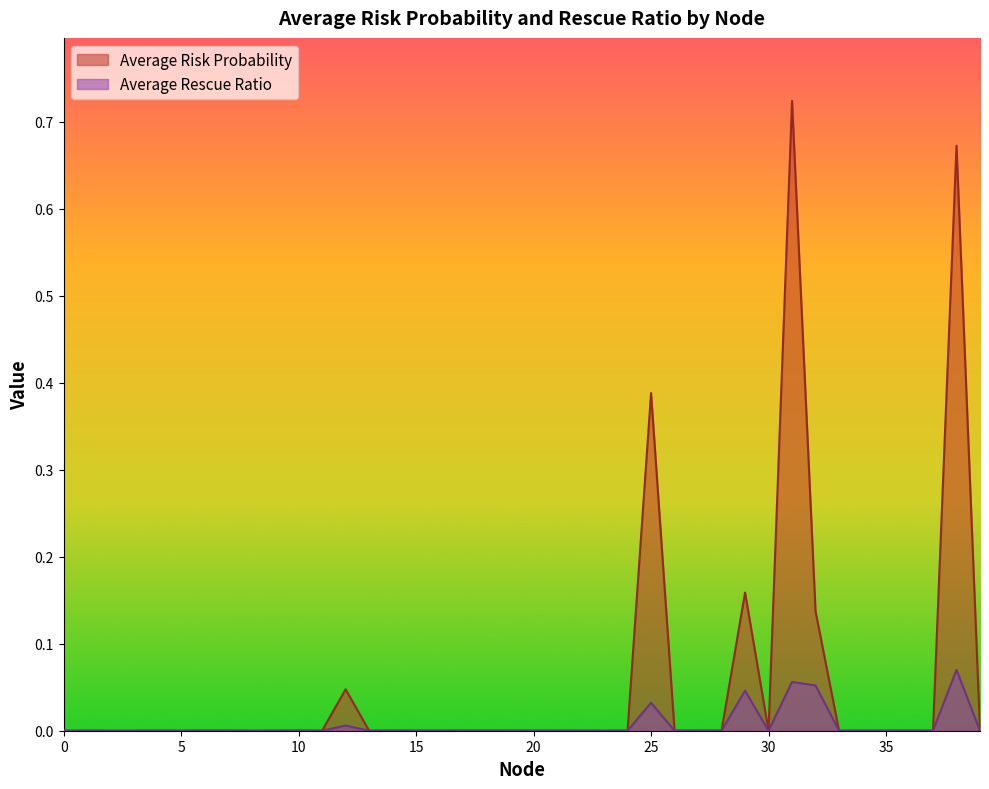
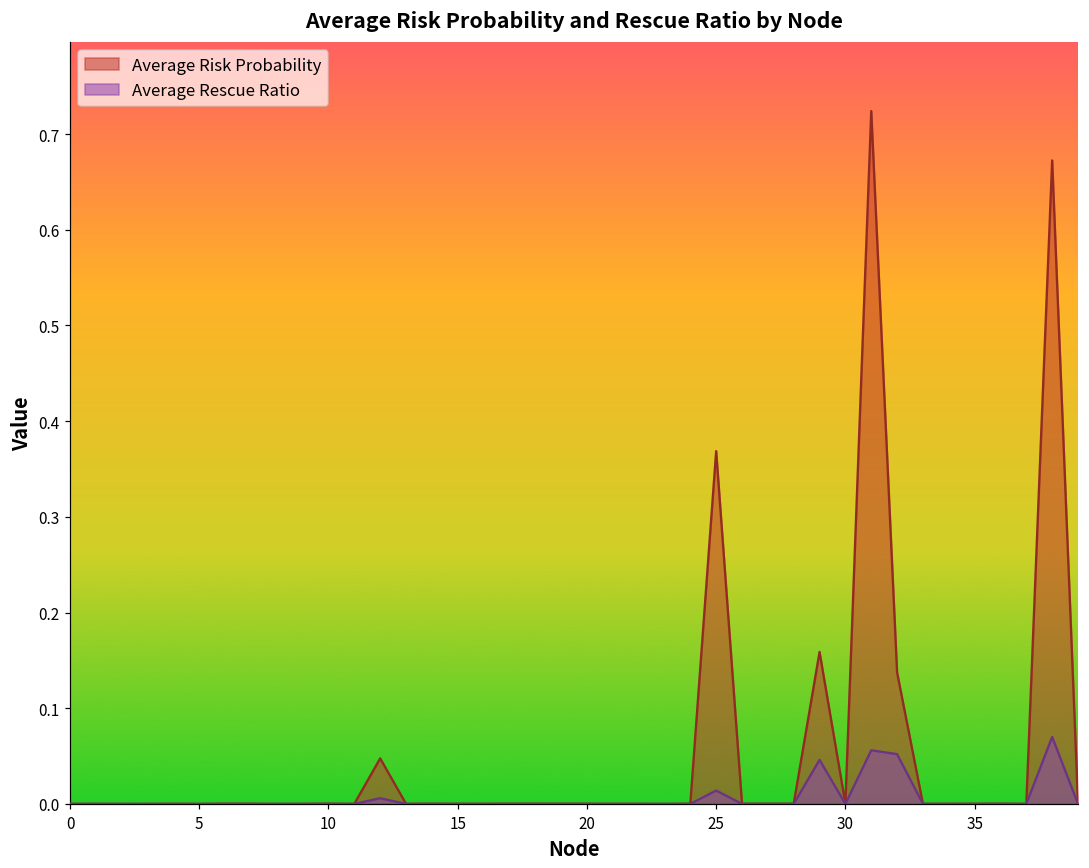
  {
    "Average Risk Probability": {
-     "25": 0.39
+     "25": 0.37
    },
    "Average Rescue Ratio": {
-     "25": 0.03
+     "25": 0.01
    }
  }
